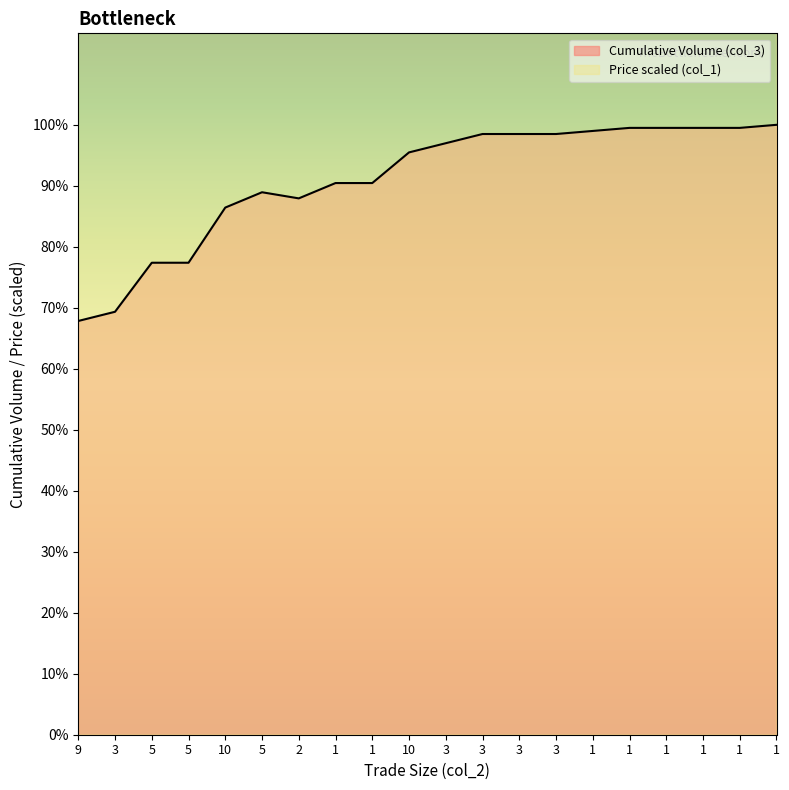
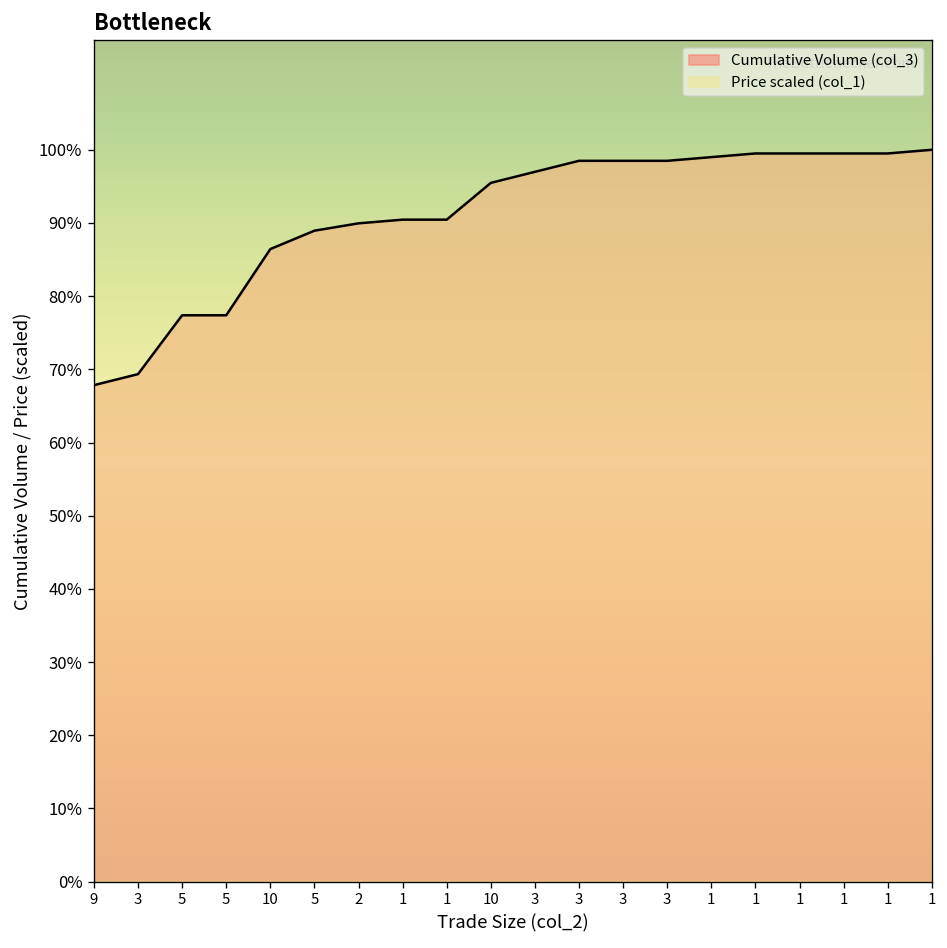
  {
    "Cumulative Volume (col_3)": {
      "9": "68%",
-     "2": "88%"
+     "2": "90%"
    }
  }
